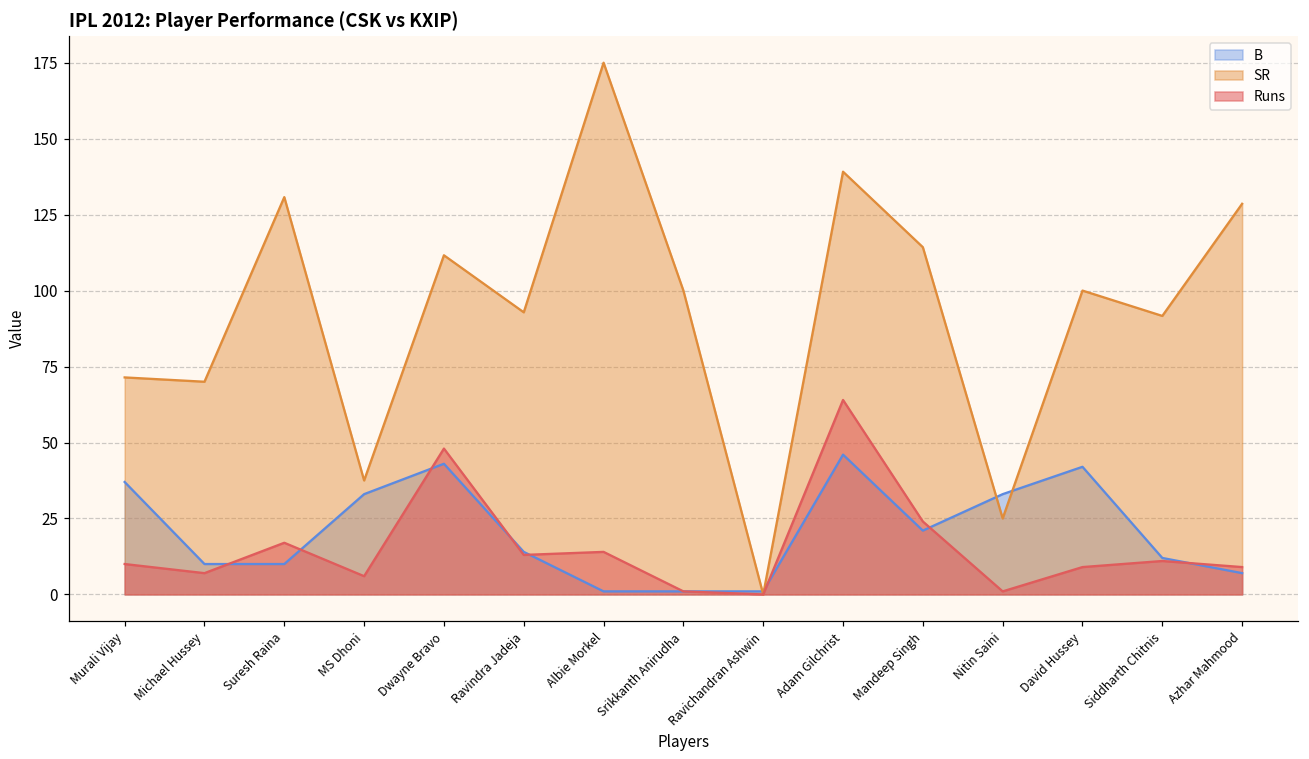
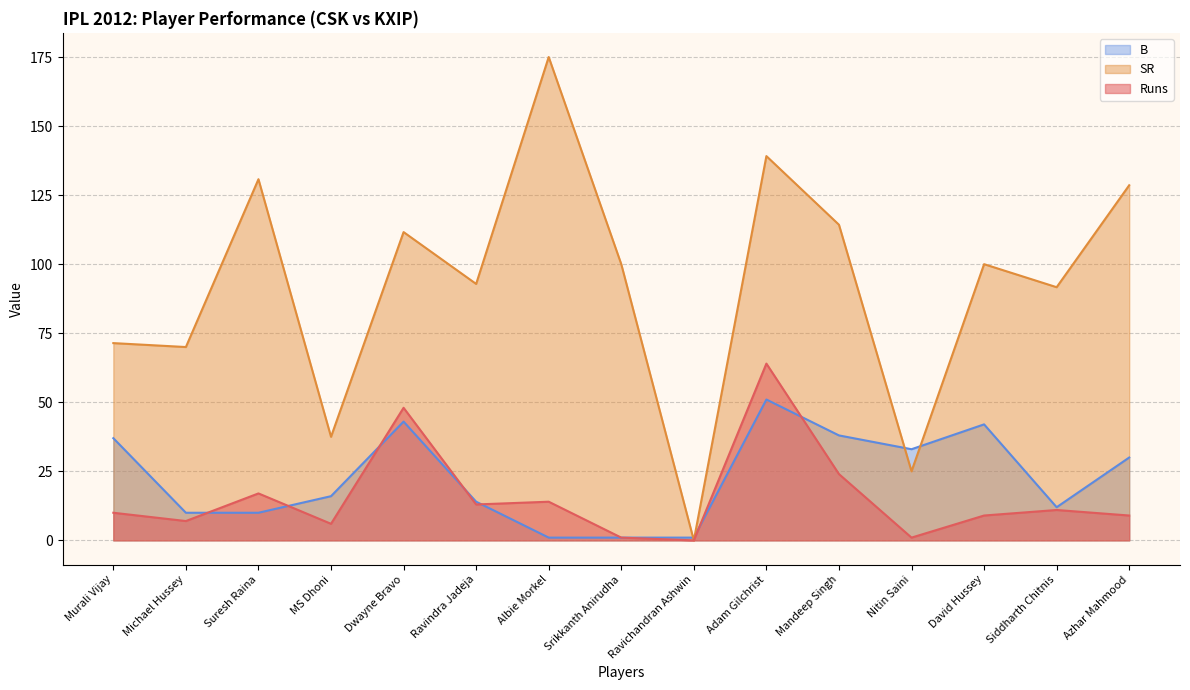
  {
    "B": {
      "Murali Vijay": 37,
      "Michael Hussey": 10,
      "Suresh Raina": 10,
-     "MS Dhoni": 33,
+     "MS Dhoni": 16,
      "Dwayne Bravo": 43,
      "Ravindra Jadeja": 14,
      "Albie Morkel": 1,
      "Ravichandran Ashwin": 1,
-     "Adam Gilchrist": 46,
-     "Mandeep Singh": 21,
+     "Adam Gilchrist": 51,
+     "Mandeep Singh": 38,
      "Nitin Saini": 33,
      "David Hussey": 42,
      "Siddharth Chitnis": 12,
-     "Azhar Mahmood": 7
+     "Azhar Mahmood": 30
    }
  }
